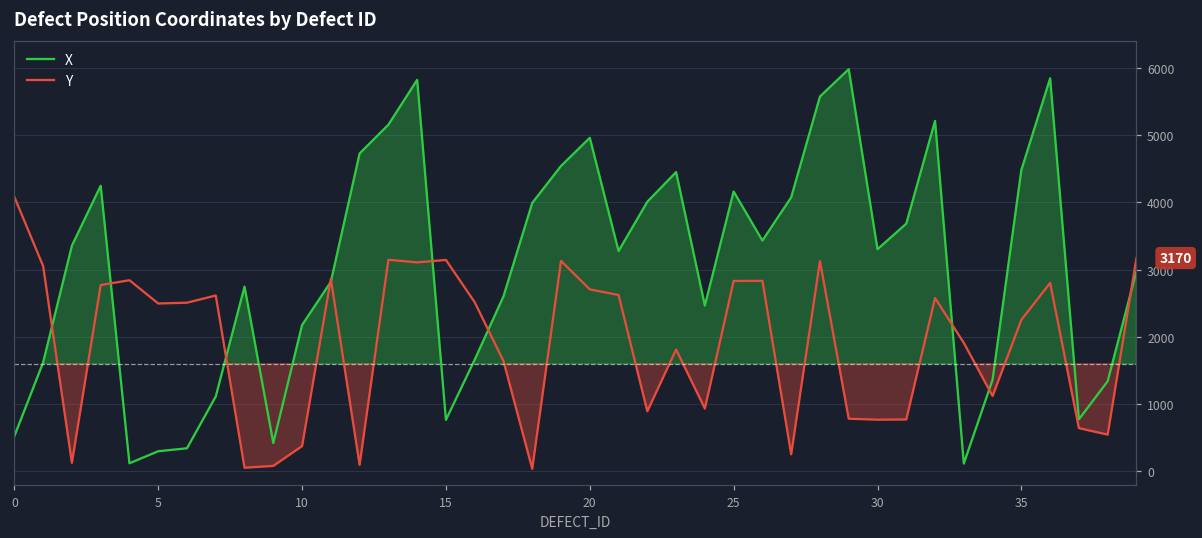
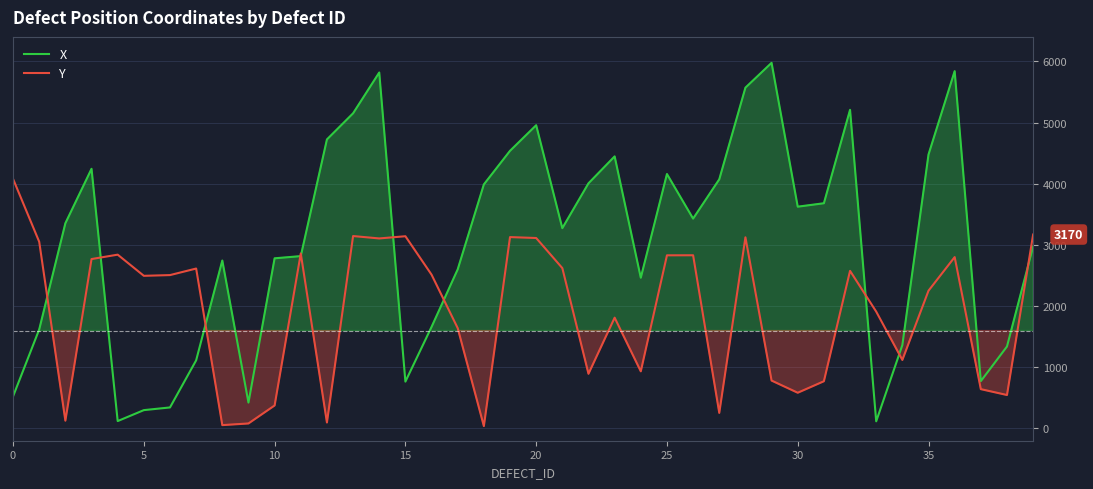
  {
    "X": {
      "0": 500,
      "5": 300,
-     "10": 2200,
+     "10": 2800,
      "15": 800,
      "20": 5000,
      "25": 4200,
-     "30": 3300,
+     "30": 3600,
      "35": 4500
    },
    "Y": {
      "0": 4100,
      "5": 2500,
      "10": 400,
      "15": 3100,
-     "20": 2700,
+     "20": 3100,
      "25": 2800,
-     "30": 800,
+     "30": 600,
      "35": 2300
    }
  }
